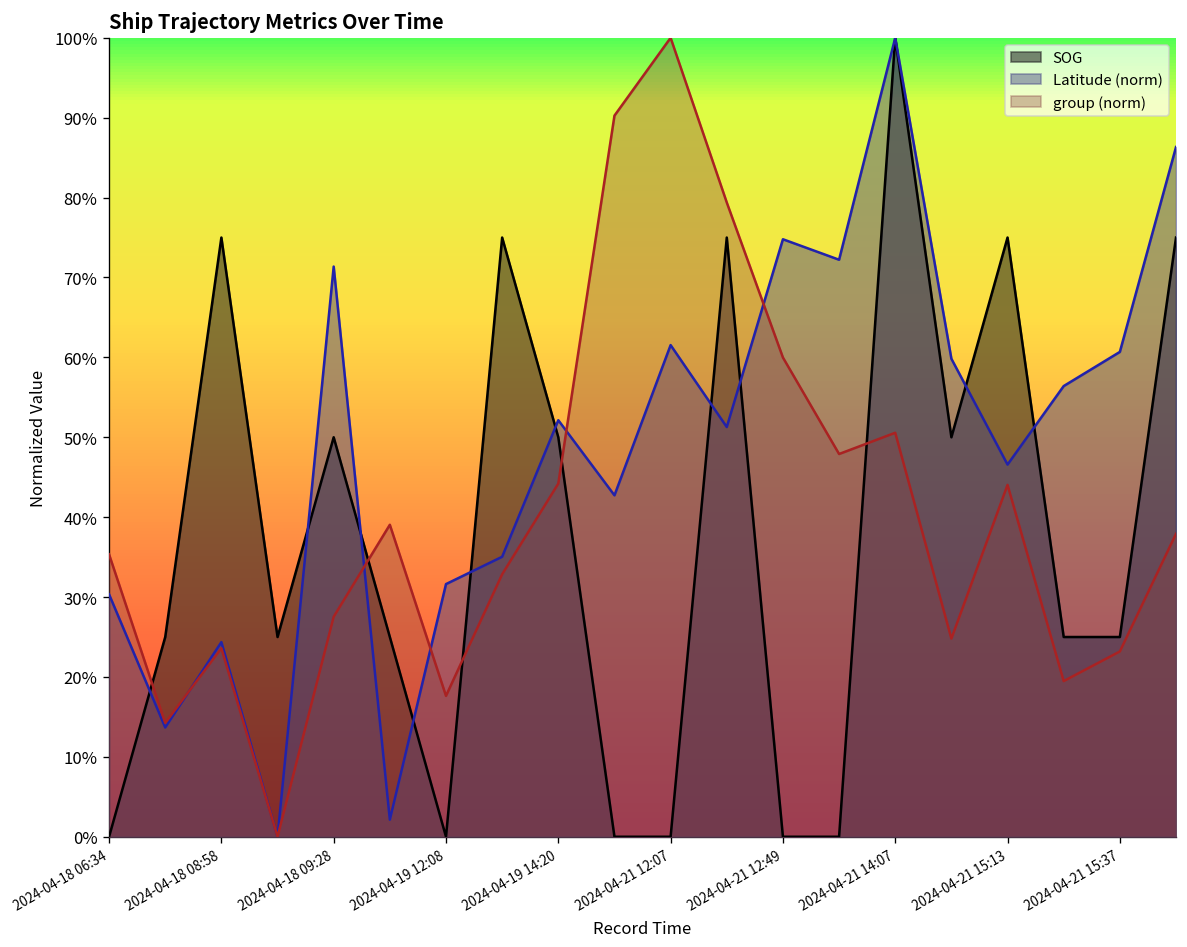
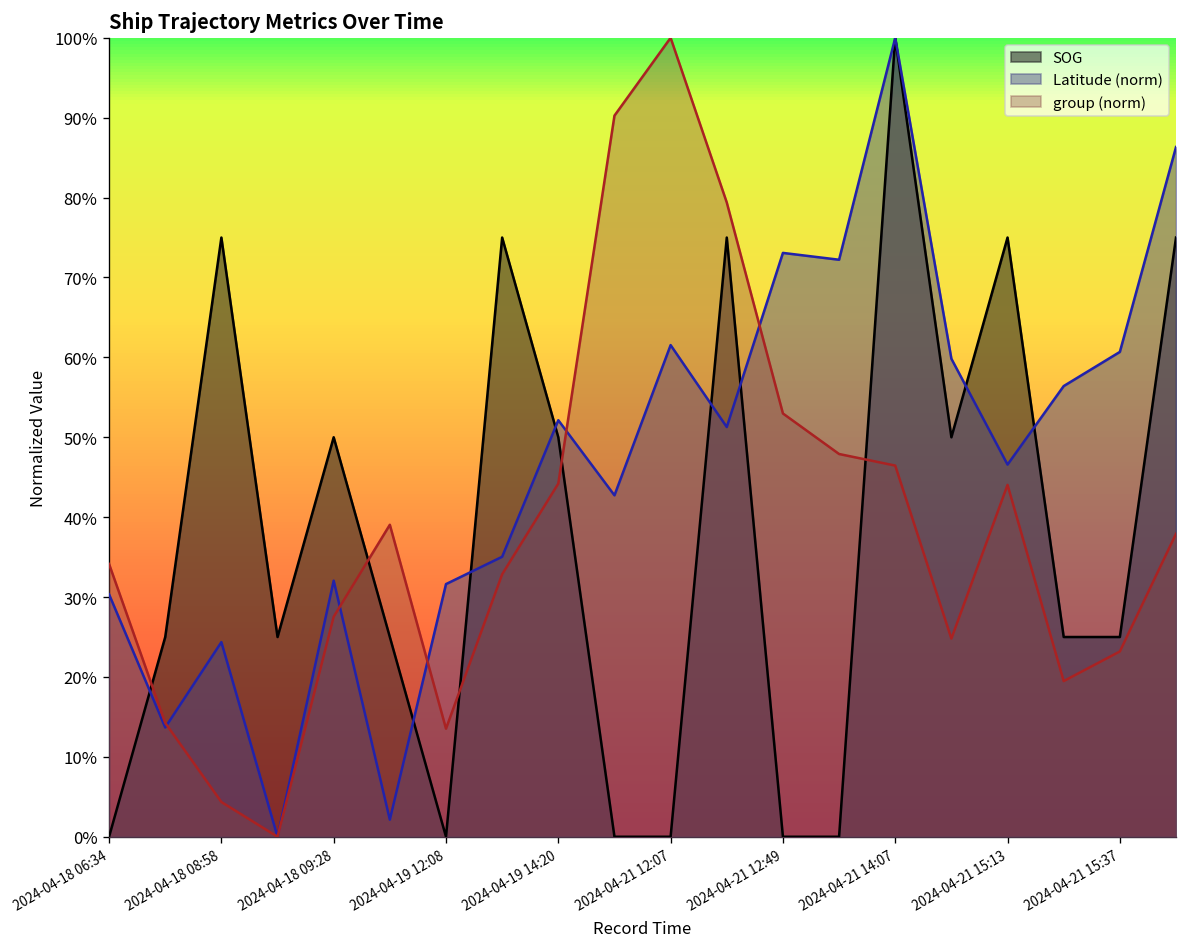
  {
    "SOG": {
      "2024-04-18 06:34": "0%",
      "2024-04-18 08:58": "75%",
      "2024-04-18 09:28": "50%",
      "2024-04-19 12:08": "0%",
      "2024-04-19 14:20": "50%",
      "2024-04-21 12:07": "0%",
      "2024-04-21 12:49": "0%",
      "2024-04-21 15:13": "75%",
      "2024-04-21 15:37": "25%"
    },
    "Latitude (norm)": {
      "2024-04-18 06:34": "30%",
      "2024-04-18 08:58": "24%",
-     "2024-04-18 09:28": "71%",
+     "2024-04-18 09:28": "32%",
      "2024-04-19 12:08": "32%",
      "2024-04-19 14:20": "52%",
      "2024-04-21 12:07": "62%",
-     "2024-04-21 12:49": "75%",
+     "2024-04-21 12:49": "73%",
      "2024-04-21 15:13": "47%",
      "2024-04-21 15:37": "61%"
    },
    "group (norm)": {
-     "2024-04-18 06:34": "35%",
-     "2024-04-18 08:58": "24%",
+     "2024-04-18 06:34": "34%",
+     "2024-04-18 08:58": "4%",
      "2024-04-18 09:28": "28%",
-     "2024-04-19 12:08": "18%",
+     "2024-04-19 12:08": "14%",
      "2024-04-19 14:20": "44%",
      "2024-04-21 12:07": "100%",
-     "2024-04-21 12:49": "60%",
-     "2024-04-21 14:07": "51%",
+     "2024-04-21 12:49": "53%",
+     "2024-04-21 14:07": "46%",
      "2024-04-21 15:13": "44%",
      "2024-04-21 15:37": "23%"
    }
  }
